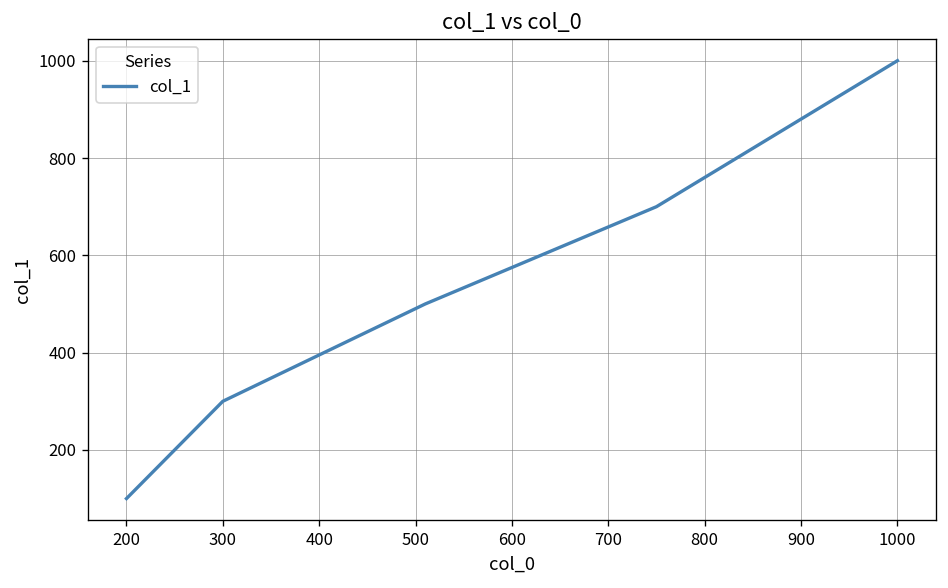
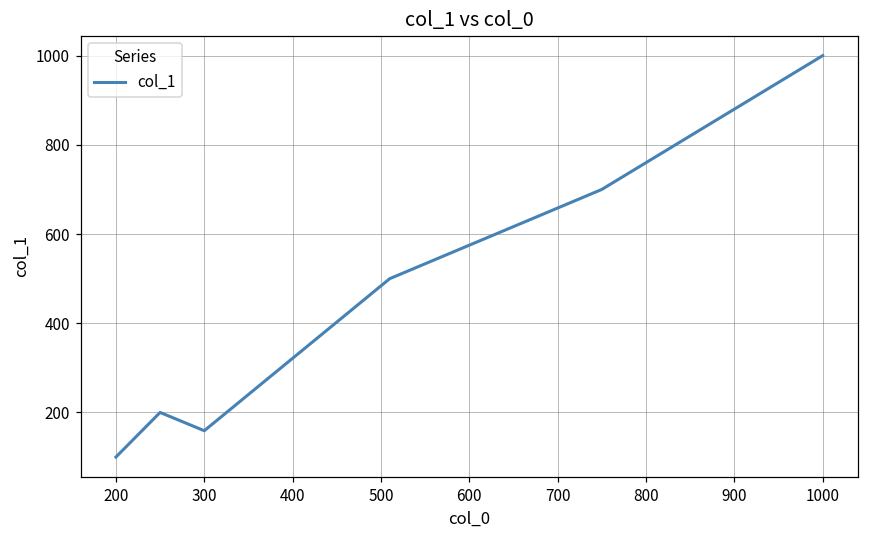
  {
    "200": 100,
-   "300": 300,
+   "300": 160,
    "1000": 1000
  }
